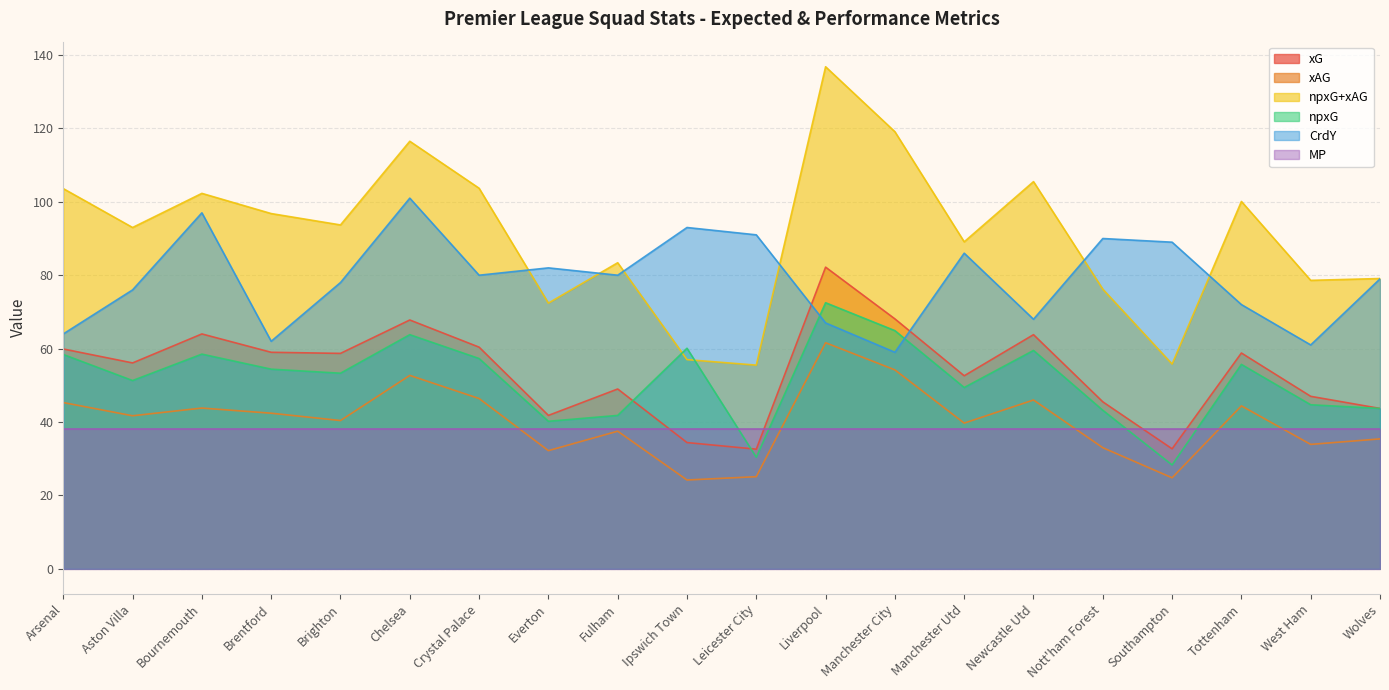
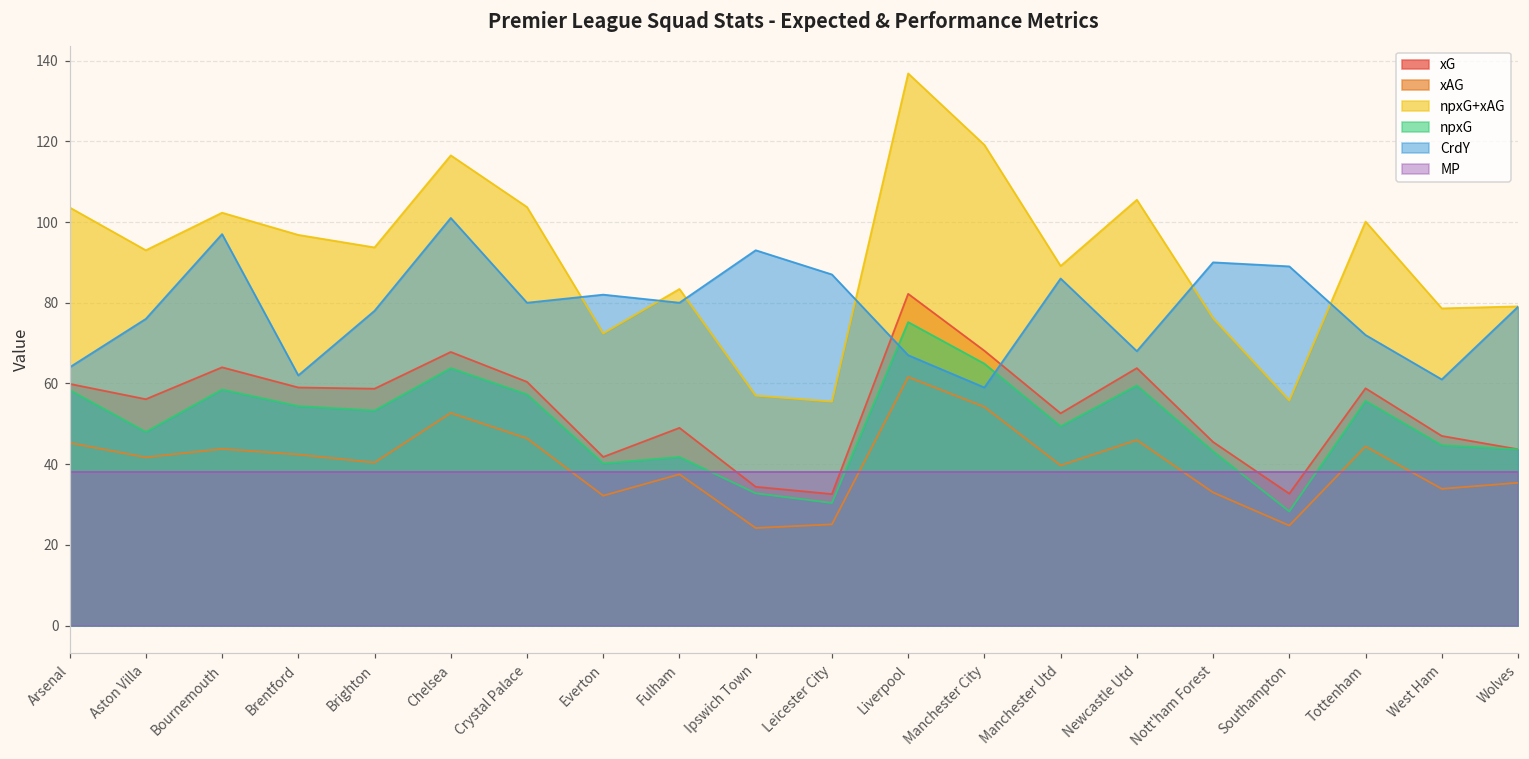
  {
    "npxG+xAG": {
      "Arsenal": 104,
      "Aston Villa": 93,
      "Bournemouth": 102,
      "Brentford": 97,
      "Brighton": 94,
      "Chelsea": 117,
      "Crystal Palace": 104,
      "Everton": 72,
      "Fulham": 83,
      "Ipswich Town": 57,
      "Leicester City": 56,
      "Liverpool": 137,
      "Manchester City": 119,
      "Manchester Utd": 89,
      "Newcastle Utd": 106,
      "Nott'ham Forest": 76,
      "Southampton": 56,
      "Tottenham": 100,
      "West Ham": 79
    },
    "npxG": {
      "Arsenal": 58,
-     "Aston Villa": 51,
+     "Aston Villa": 48,
      "Bournemouth": 59,
      "Brentford": 54,
      "Brighton": 53,
      "Chelsea": 64,
      "Crystal Palace": 57,
      "Everton": 40,
      "Fulham": 42,
-     "Ipswich Town": 60,
+     "Ipswich Town": 33,
      "Leicester City": 30,
-     "Liverpool": 73,
+     "Liverpool": 75,
      "Manchester City": 65,
      "Manchester Utd": 49,
      "Newcastle Utd": 60,
      "Nott'ham Forest": 43,
      "Southampton": 28,
      "Tottenham": 56,
      "West Ham": 45
    },
    "CrdY": {
      "Arsenal": 64,
      "Aston Villa": 76,
      "Bournemouth": 97,
      "Brentford": 62,
      "Brighton": 78,
      "Chelsea": 101,
      "Crystal Palace": 80,
      "Everton": 82,
      "Fulham": 80,
      "Ipswich Town": 93,
-     "Leicester City": 91,
+     "Leicester City": 87,
      "Liverpool": 67,
      "Manchester City": 59,
      "Manchester Utd": 86,
      "Newcastle Utd": 68,
      "Nott'ham Forest": 90,
      "Southampton": 89,
      "Tottenham": 72,
      "West Ham": 61
    },
    "MP": {
      "Arsenal": 38,
      "Aston Villa": 38,
      "Bournemouth": 38,
      "Brentford": 38,
      "Brighton": 38,
      "Chelsea": 38,
      "Crystal Palace": 38,
      "Everton": 38,
      "Ipswich Town": 38,
      "Leicester City": 38,
      "Liverpool": 38,
      "Manchester City": 38,
      "Manchester Utd": 38,
      "Newcastle Utd": 38,
      "Nott'ham Forest": 38,
      "Southampton": 38,
      "Tottenham": 38,
      "West Ham": 38,
      "Wolves": 38
    }
  }
